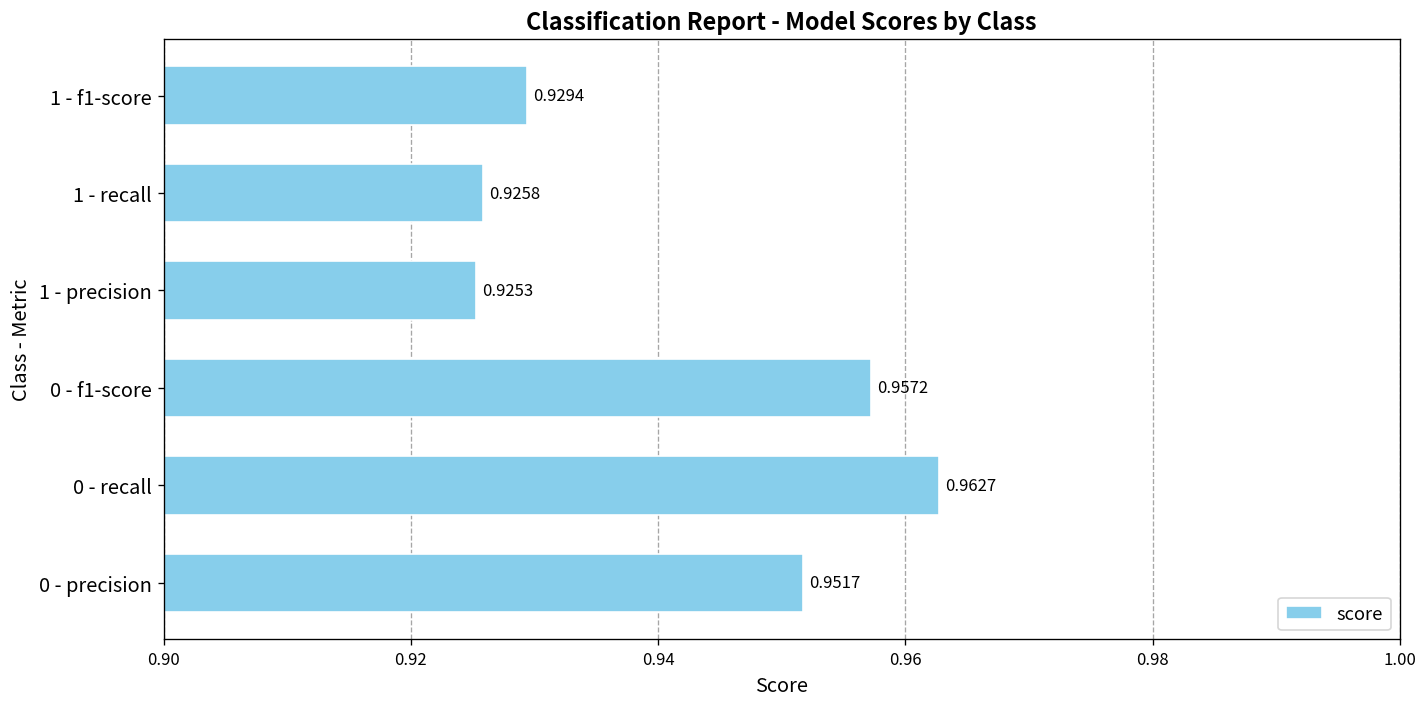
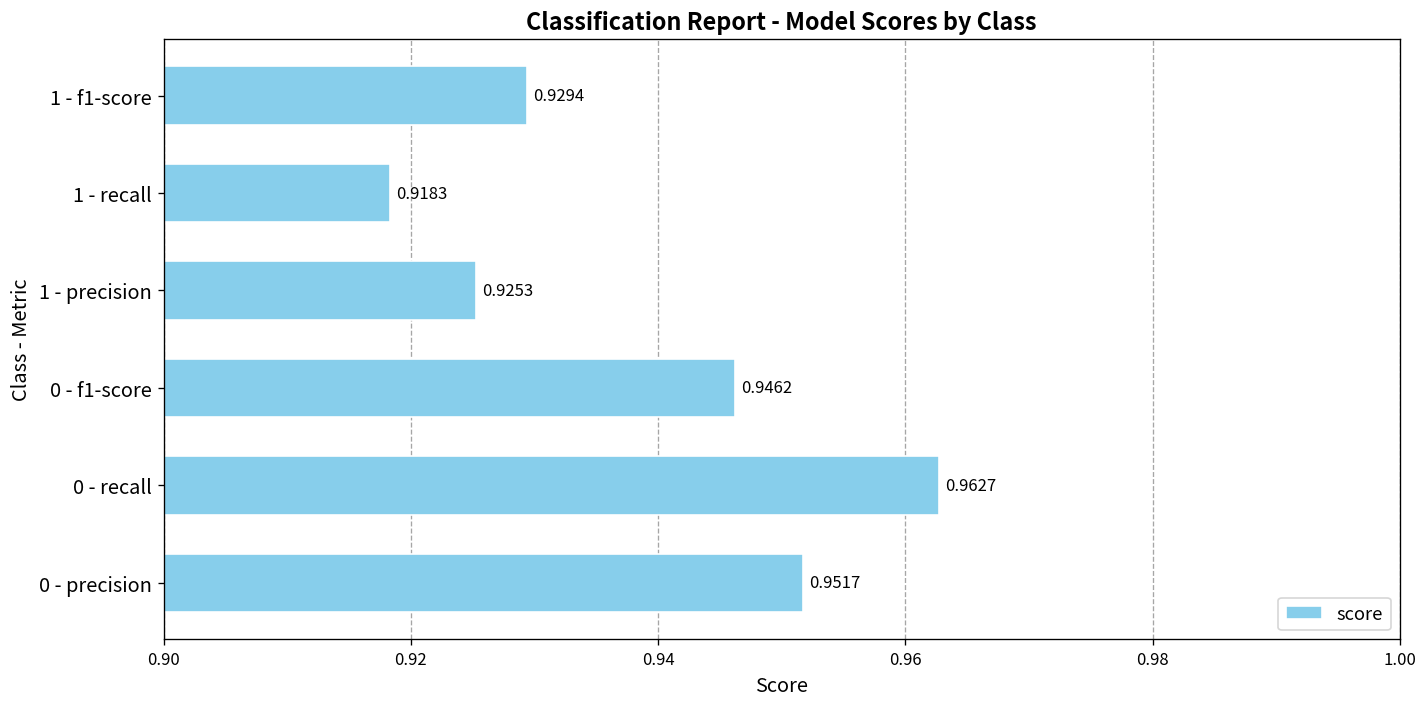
  {
    "1 - f1-score": 0.9294,
-   "1 - recall": 0.9258,
+   "1 - recall": 0.9183,
    "1 - precision": 0.9253,
-   "0 - f1-score": 0.9572,
+   "0 - f1-score": 0.9462,
    "0 - recall": 0.9627,
    "0 - precision": 0.9517
  }
